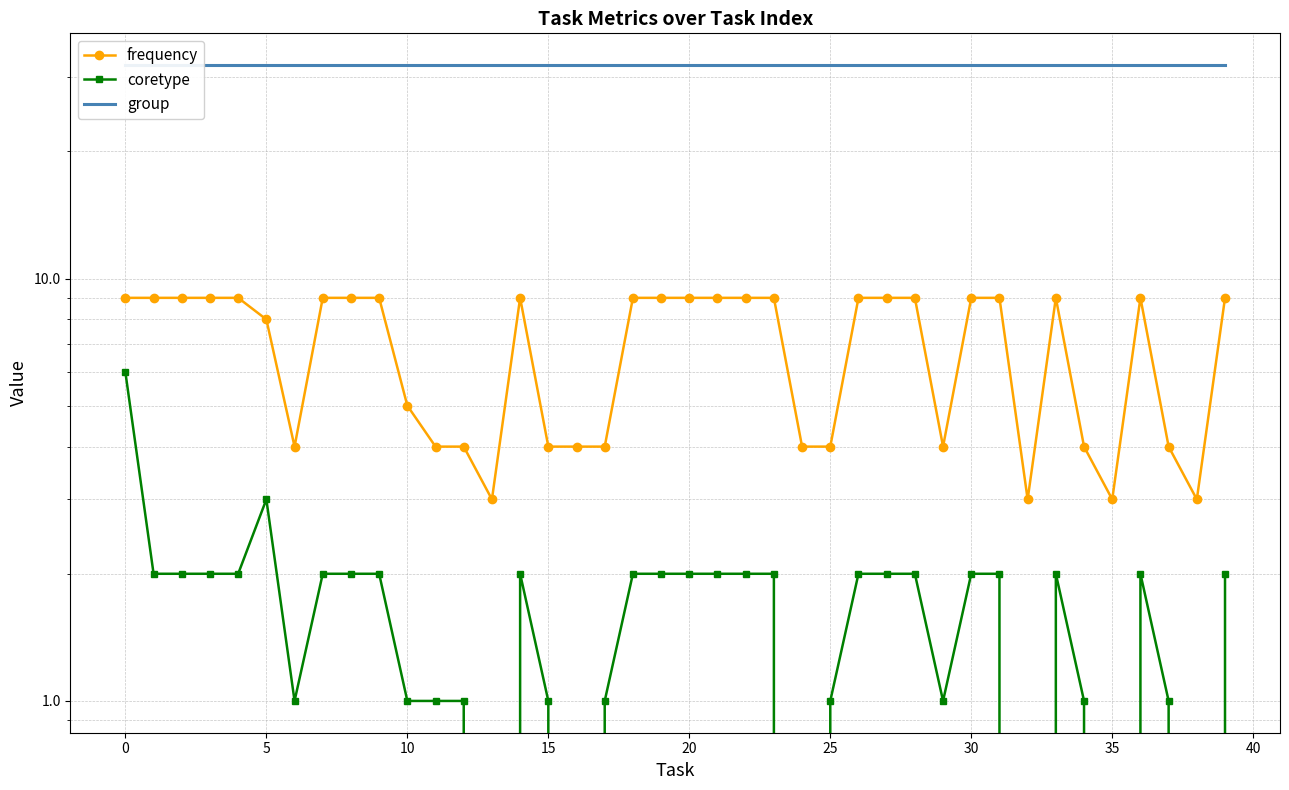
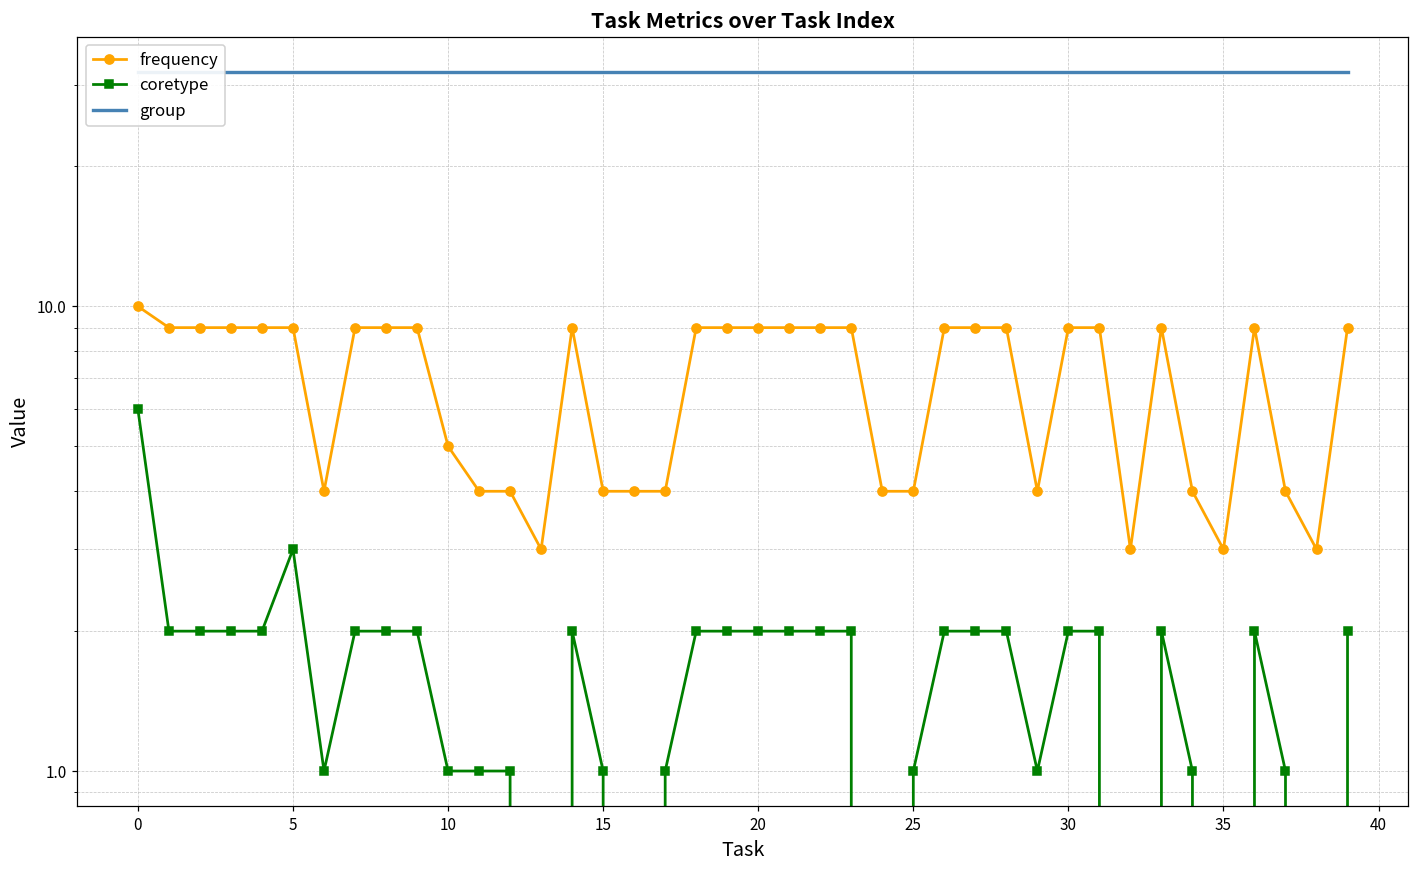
  {
    "frequency": {
-     "0": 9,
-     "5": 8,
+     "0": 10,
+     "5": 9,
      "10": 5,
      "15": 4,
      "20": 9,
      "25": 4,
      "30": 9,
      "35": 3
    },
    "coretype": {
      "0": 6,
      "5": 3,
      "10": 1,
      "15": 1,
      "20": 2,
      "25": 1,
      "30": 2
    },
    "group": {
      "5": 32,
      "10": 32,
      "15": 32,
      "20": 32,
      "25": 32,
      "30": 32,
      "35": 32
    }
  }
